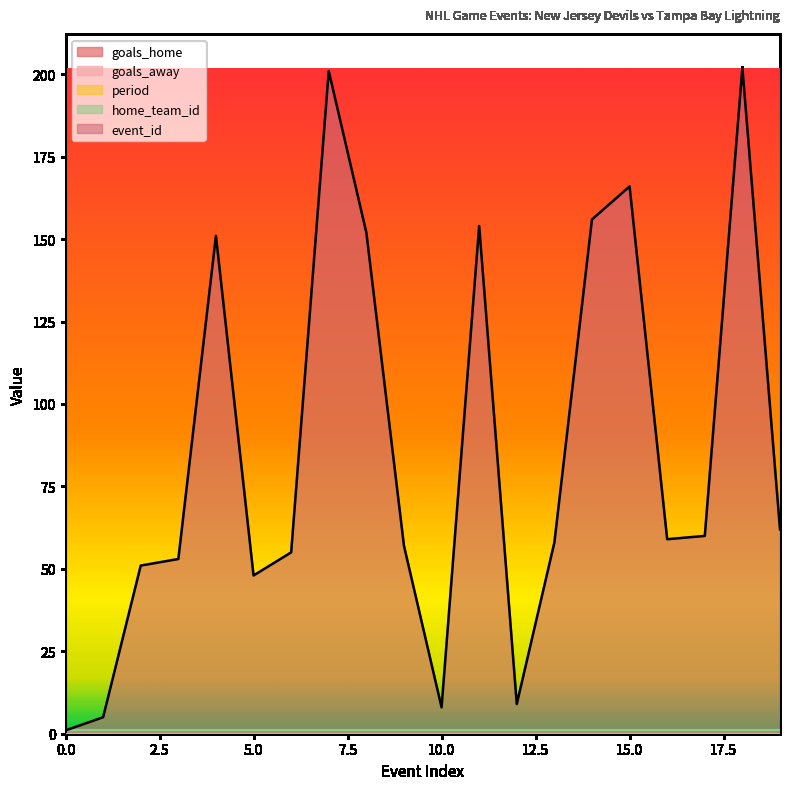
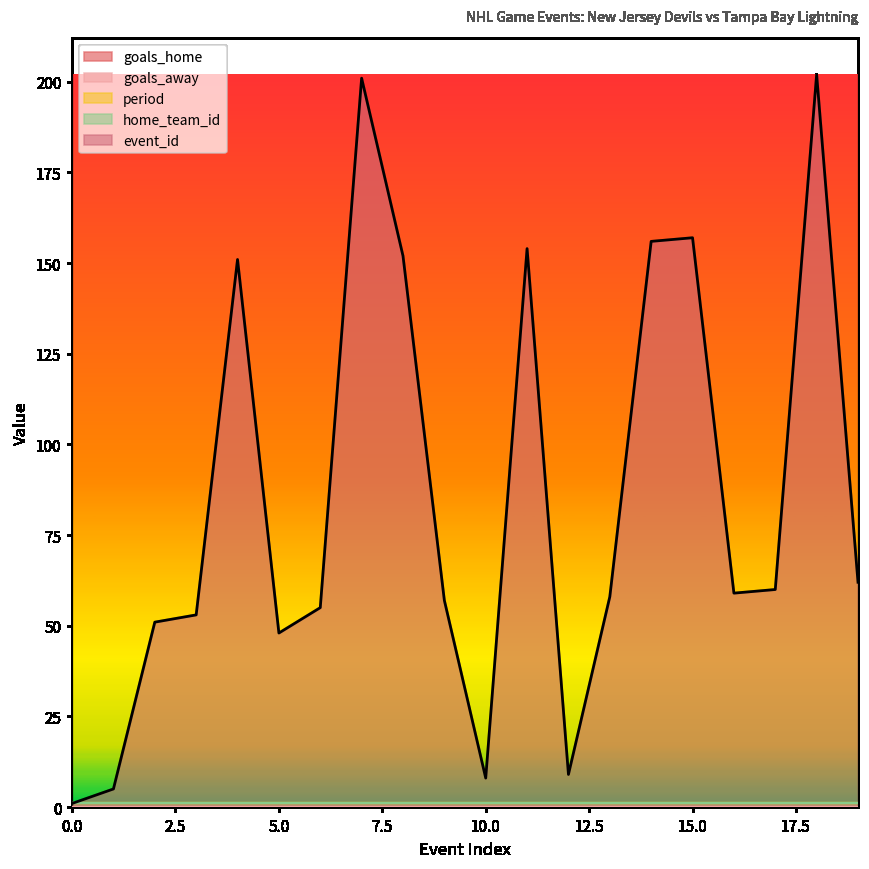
  {
    "goals_away": {
      "0.0": 0,
      "5.0": 0,
      "10.0": 0,
      "15.0": 0
    },
    "home_team_id": {
      "5.0": 1,
      "10.0": 1,
      "15.0": 1
    },
    "event_id": {
      "5.0": 48,
      "10.0": 8,
-     "15.0": 166
+     "15.0": 157
    }
  }
